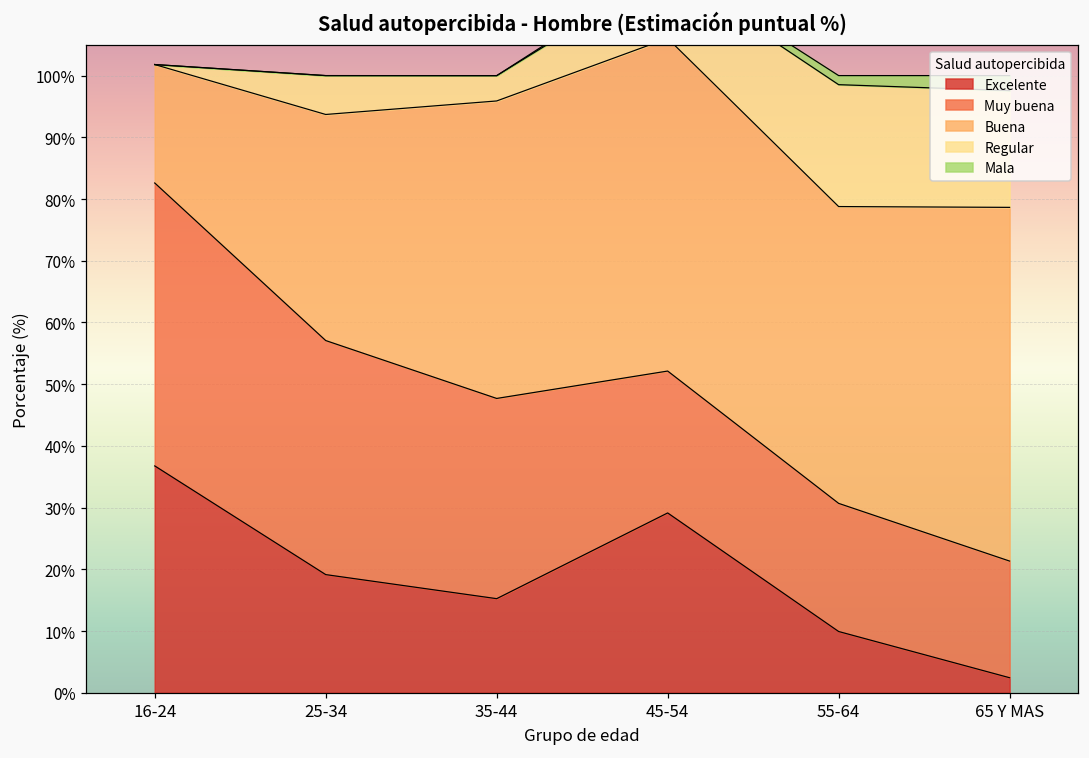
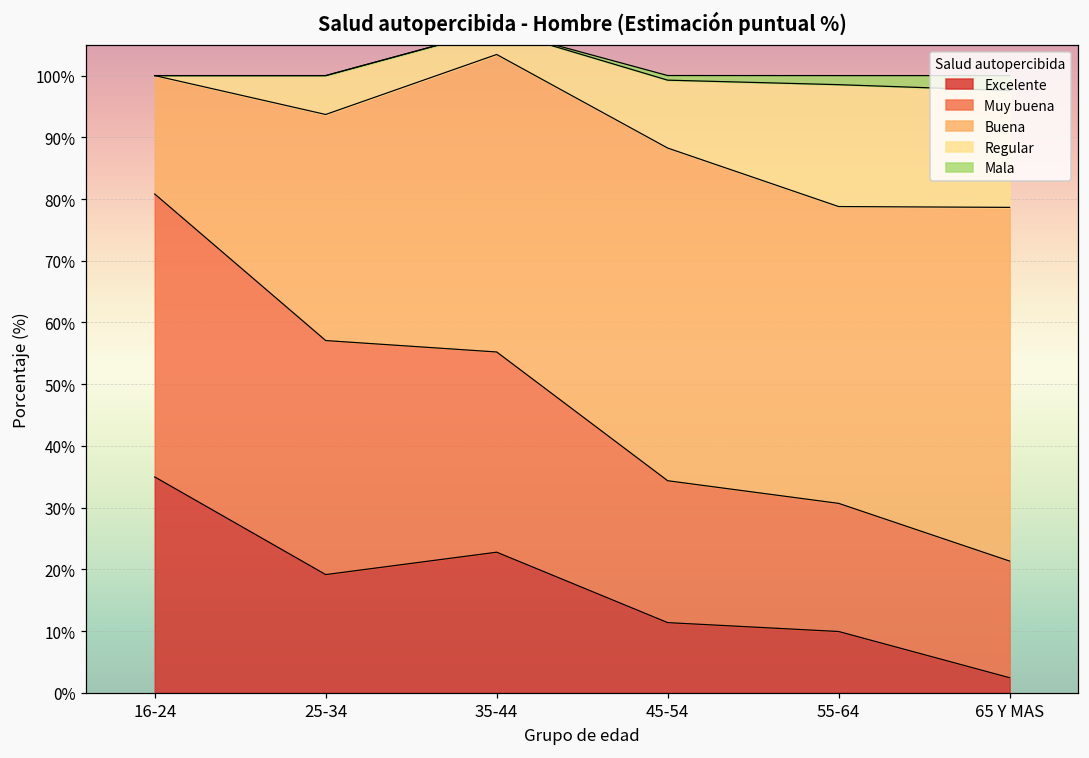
  {
    "Excelente": {
-     "16-24": "37%",
+     "16-24": "35%",
      "25-34": "19%",
-     "35-44": "15%",
-     "45-54": "29%",
+     "35-44": "23%",
+     "45-54": "11%",
      "55-64": "10%",
      "65 Y MAS": "2%"
    },
    "Muy buena": {
      "16-24": "46%",
      "25-34": "38%",
      "35-44": "32%",
      "45-54": "23%",
      "55-64": "21%",
      "65 Y MAS": "19%"
    },
    "Buena": {
      "25-34": "37%",
      "35-44": "48%",
      "55-64": "48%",
      "65 Y MAS": "57%"
    },
    "Regular": {
      "55-64": "20%"
    },
    "Mala": {
      "55-64": "1%"
    }
  }
